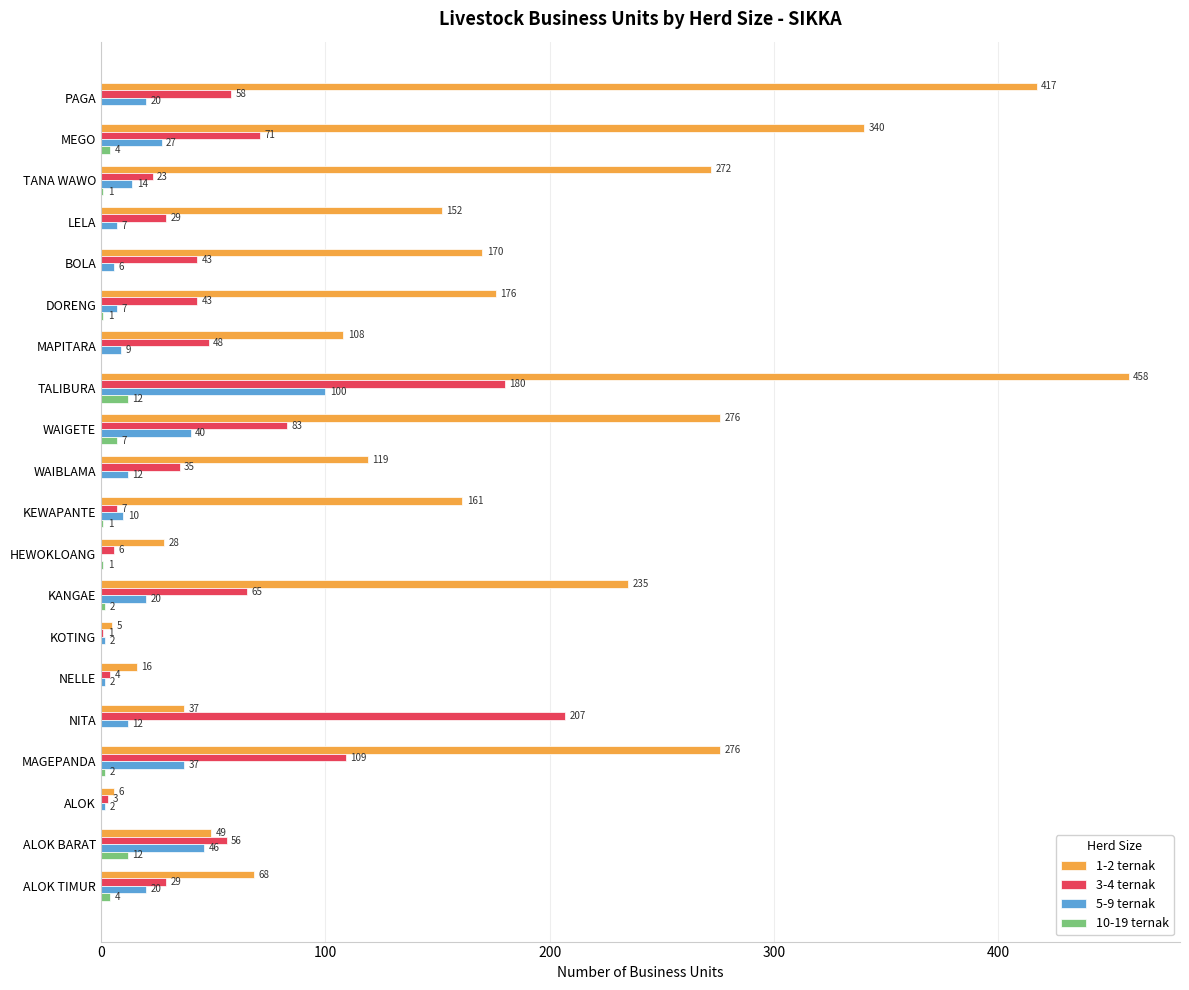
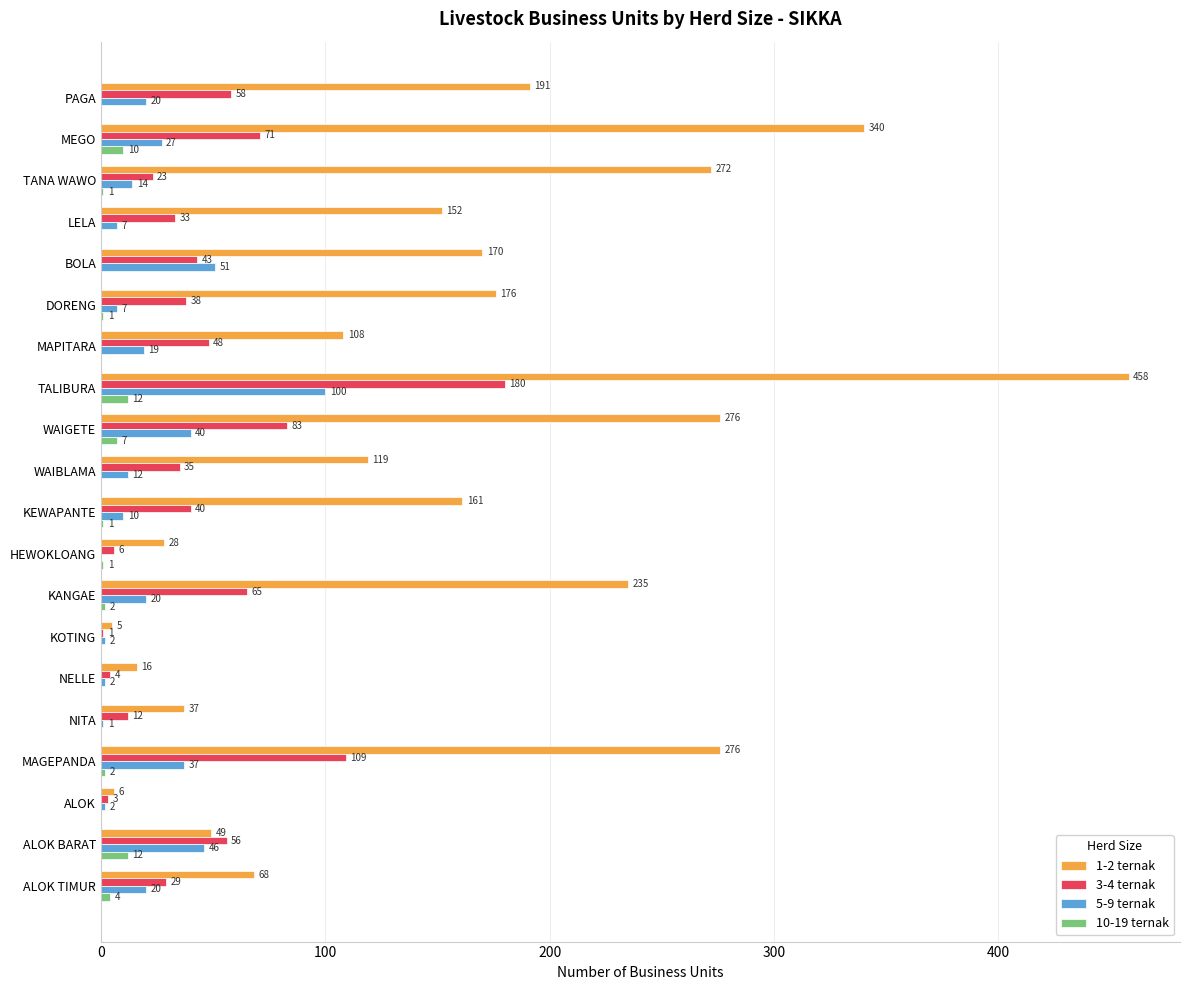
  {
    "1-2 ternak": {
-     "PAGA": 417,
+     "PAGA": 191,
      "MEGO": 340,
      "TANA WAWO": 272,
      "LELA": 152,
      "BOLA": 170,
      "DORENG": 176,
      "MAPITARA": 108,
      "TALIBURA": 458,
      "WAIGETE": 276,
      "WAIBLAMA": 119,
      "KEWAPANTE": 161,
      "HEWOKLOANG": 28,
      "KANGAE": 235,
      "KOTING": 5,
      "NELLE": 16,
      "NITA": 37,
      "MAGEPANDA": 276,
      "ALOK": 6,
      "ALOK BARAT": 49,
      "ALOK TIMUR": 68
    },
    "3-4 ternak": {
      "PAGA": 58,
      "MEGO": 71,
      "TANA WAWO": 23,
-     "LELA": 29,
+     "LELA": 33,
      "BOLA": 43,
-     "DORENG": 43,
+     "DORENG": 38,
      "MAPITARA": 48,
      "TALIBURA": 180,
      "WAIGETE": 83,
      "WAIBLAMA": 35,
-     "KEWAPANTE": 7,
+     "KEWAPANTE": 40,
      "HEWOKLOANG": 6,
      "KANGAE": 65,
      "KOTING": 1,
      "NELLE": 4,
-     "NITA": 207,
+     "NITA": 12,
      "MAGEPANDA": 109,
      "ALOK": 3,
      "ALOK BARAT": 56,
      "ALOK TIMUR": 29
    },
    "5-9 ternak": {
      "PAGA": 20,
      "MEGO": 27,
      "TANA WAWO": 14,
      "LELA": 7,
-     "BOLA": 6,
+     "BOLA": 51,
      "DORENG": 7,
-     "MAPITARA": 9,
+     "MAPITARA": 19,
      "TALIBURA": 100,
      "WAIGETE": 40,
      "WAIBLAMA": 12,
      "KEWAPANTE": 10,
      "KANGAE": 20,
      "NELLE": 2,
-     "NITA": 12,
+     "NITA": 1,
      "MAGEPANDA": 37,
      "ALOK": 2,
      "ALOK BARAT": 46,
      "ALOK TIMUR": 20
    },
    "10-19 ternak": {
-     "MEGO": 4,
+     "MEGO": 10,
      "TANA WAWO": 1,
      "DORENG": 1,
      "TALIBURA": 12,
      "WAIGETE": 7,
      "KEWAPANTE": 1,
      "HEWOKLOANG": 1,
      "KANGAE": 2,
      "MAGEPANDA": 2,
      "ALOK BARAT": 12,
      "ALOK TIMUR": 4
    }
  }
